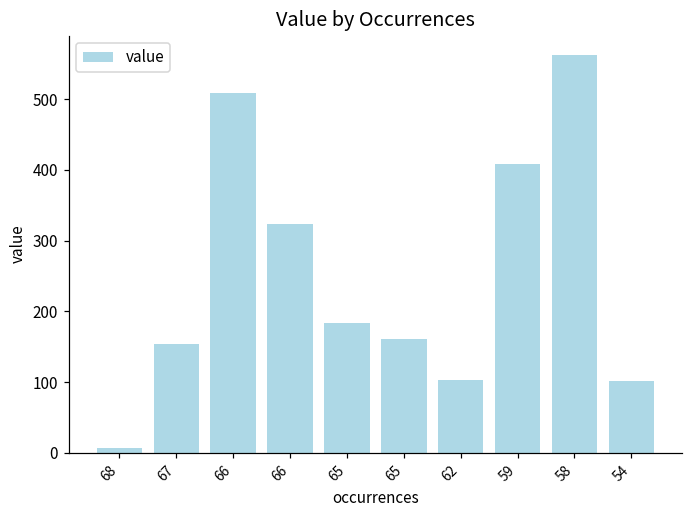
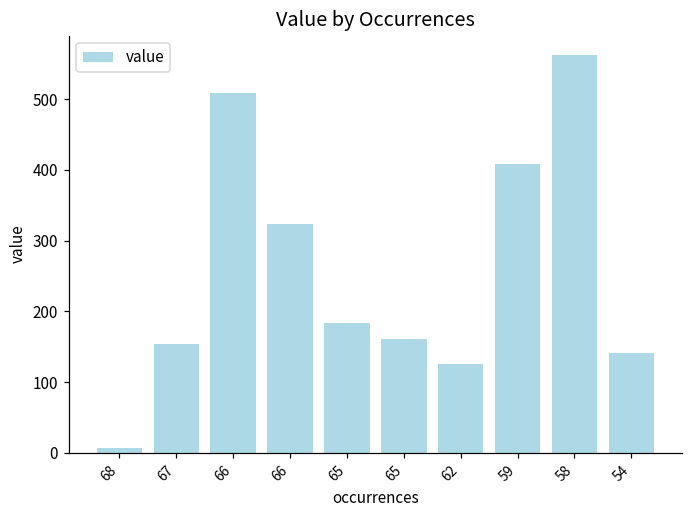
  {
    "68": 10,
    "67": 150,
-   "62": 100,
+   "62": 130,
    "59": 410,
    "58": 560,
-   "54": 100
+   "54": 140
  }
